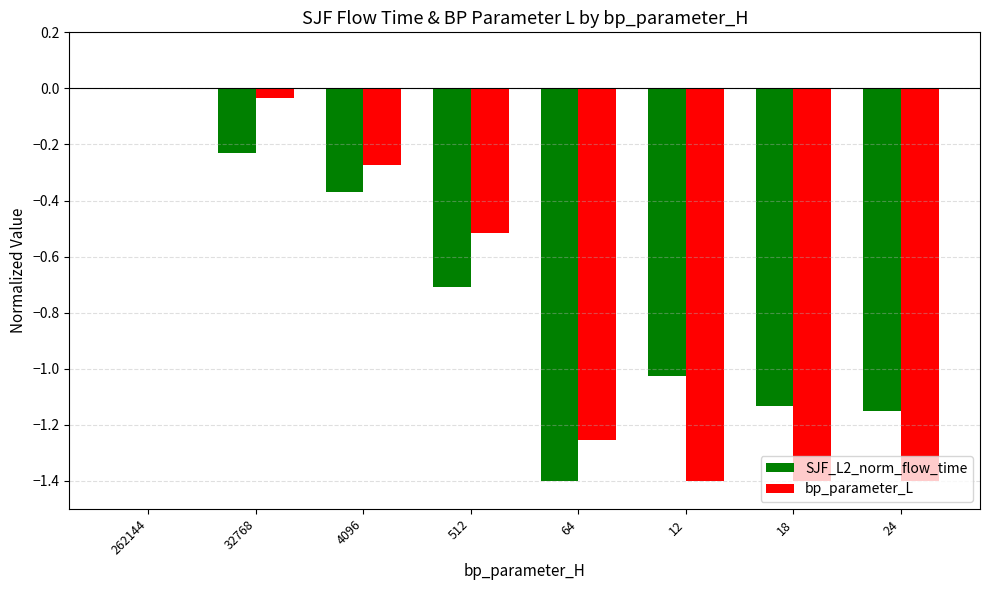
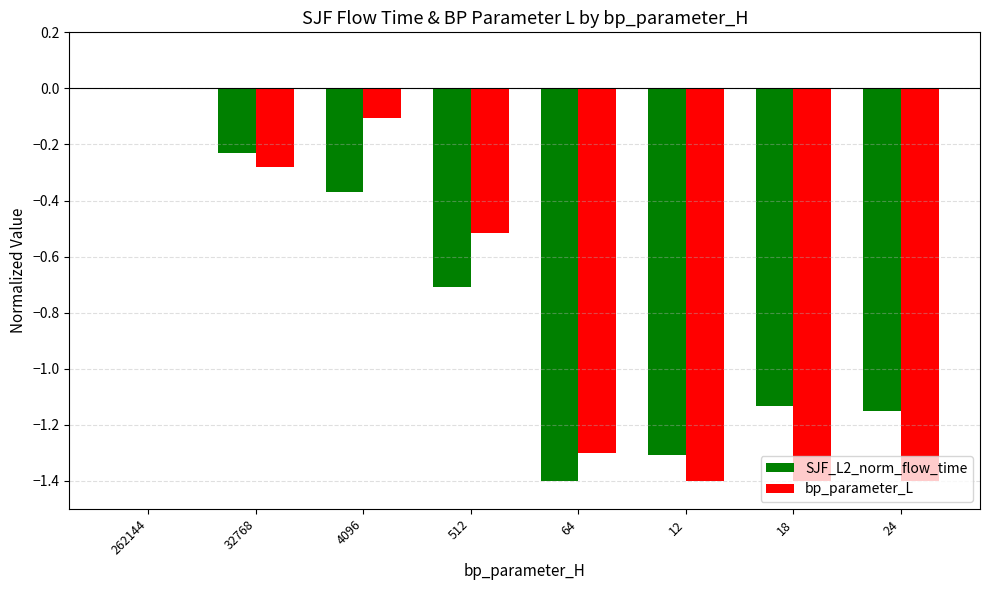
  {
    "SJF_L2_norm_flow_time": {
      "262144": 0.00,
      "32768": -0.23,
      "4096": -0.37,
      "512": -0.71,
      "64": -1.40,
-     "12": -1.02,
+     "12": -1.31,
      "18": -1.13,
      "24": -1.15
    },
    "bp_parameter_L": {
      "262144": 0.00,
-     "32768": -0.04,
-     "4096": -0.27,
+     "32768": -0.28,
+     "4096": -0.11,
      "512": -0.52,
-     "64": -1.26,
+     "64": -1.30,
      "12": -1.40
    }
  }
